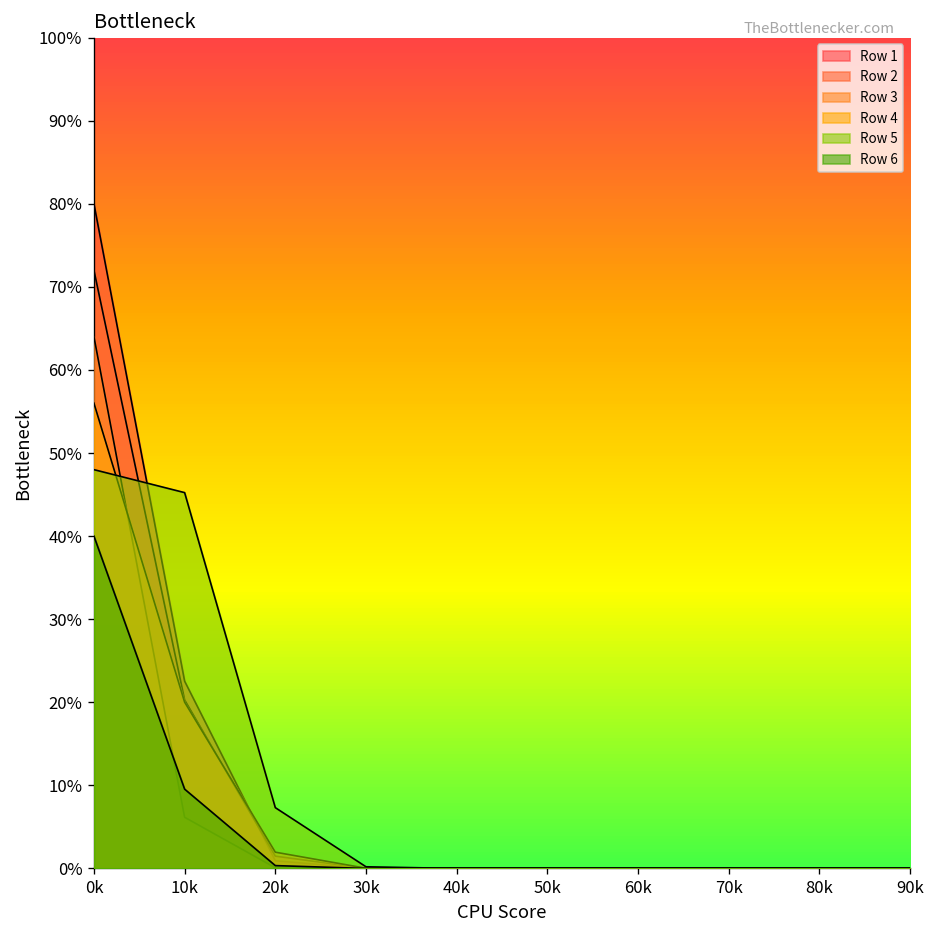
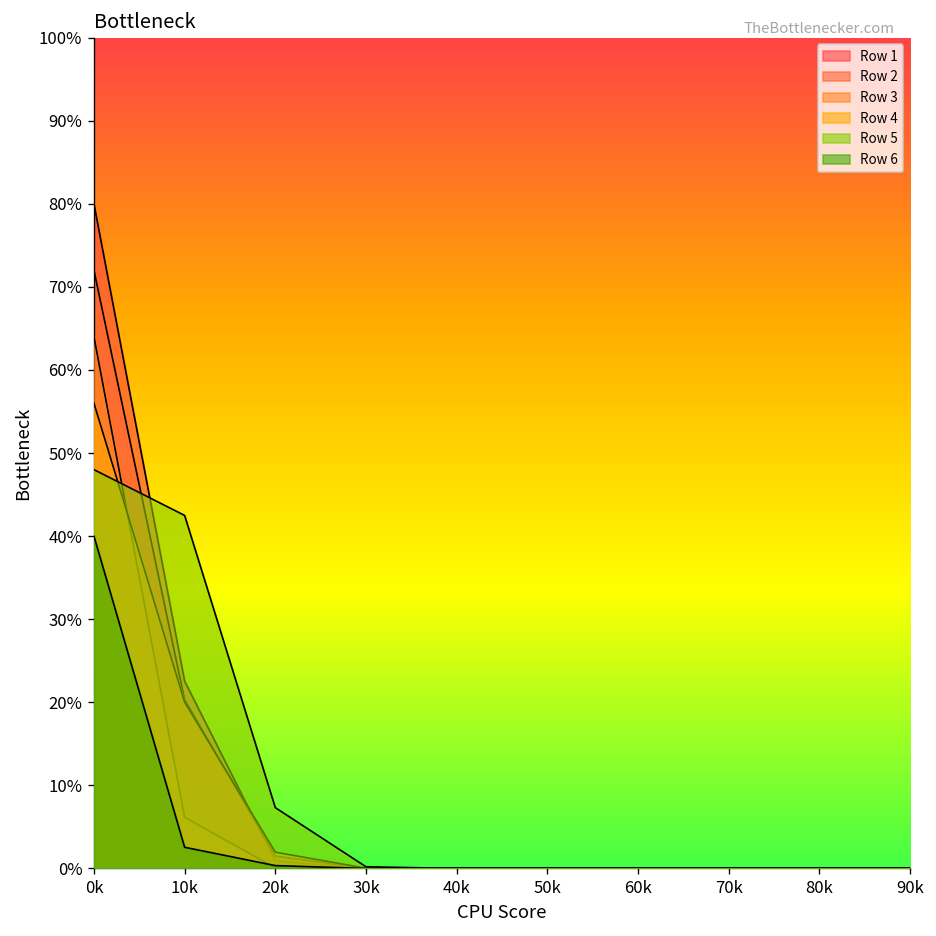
  {
    "Row 5": {
      "0k": "48%",
-     "10k": "45%",
+     "10k": "42%",
      "20k": "7%"
    },
    "Row 6": {
      "0k": "40%",
-     "10k": "10%"
+     "10k": "3%"
    }
  }
